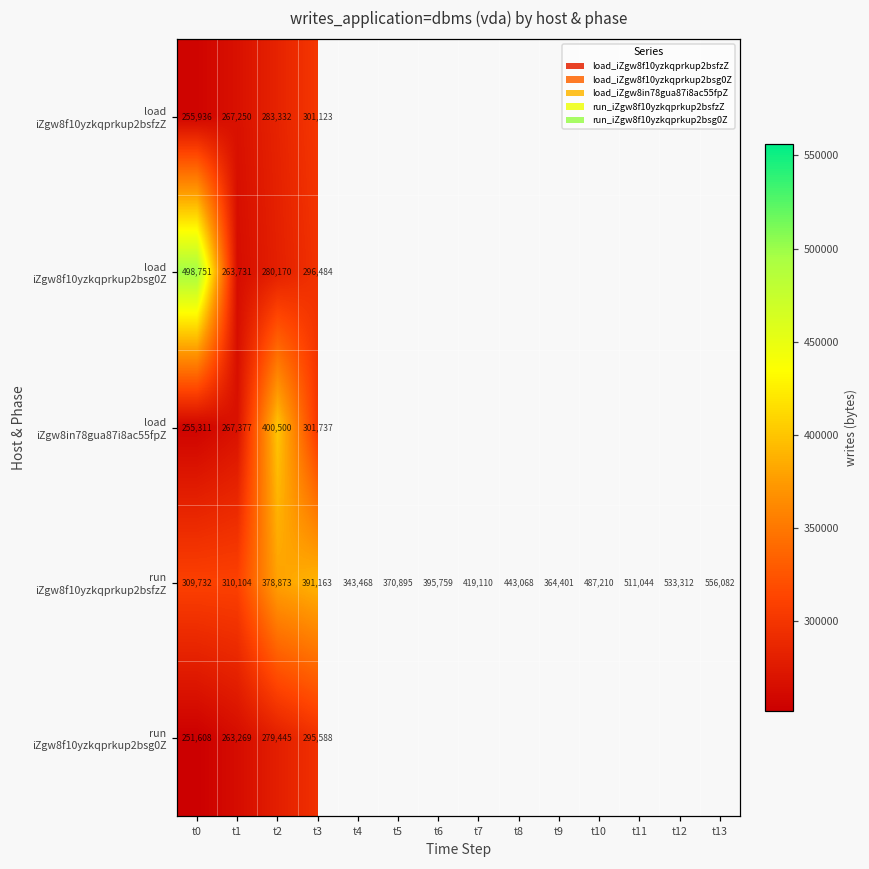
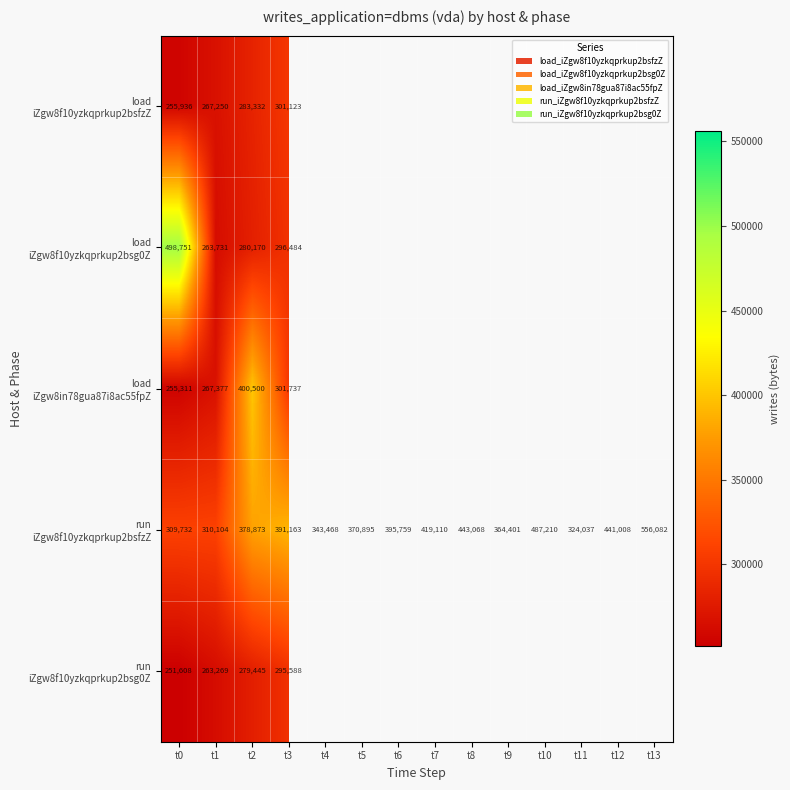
  {
    "load iZgw8f10yzkqprkup2bsfzZ": {
      "t0": "255,936",
      "t1": "267,250",
      "t2": "283,332",
      "t3": "301,123"
    },
    "load iZgw8f10yzkqprkup2bsg0Z": {
      "t0": "498,751",
      "t1": "263,731",
      "t2": "280,170",
      "t3": "296,484"
    },
    "load iZgw8in78gua87i8ac55fpZ": {
      "t0": "255,311",
      "t1": "267,377",
      "t2": "400,500",
      "t3": "301,737"
    },
    "run iZgw8f10yzkqprkup2bsfzZ": {
      "t0": "309,732",
      "t1": "310,104",
      "t2": "378,873",
      "t3": "391,163",
      "t4": "343,468",
      "t5": "370,895",
      "t6": "395,759",
      "t7": "419,110",
      "t8": "443,068",
      "t9": "364,401",
      "t10": "487,210",
-     "t11": "511,044",
-     "t12": "533,312",
+     "t11": "324,037",
+     "t12": "441,008",
      "t13": "556,082"
    },
    "run iZgw8f10yzkqprkup2bsg0Z": {
      "t0": "251,608",
      "t1": "263,269",
      "t2": "279,445",
      "t3": "295,588"
    }
  }
